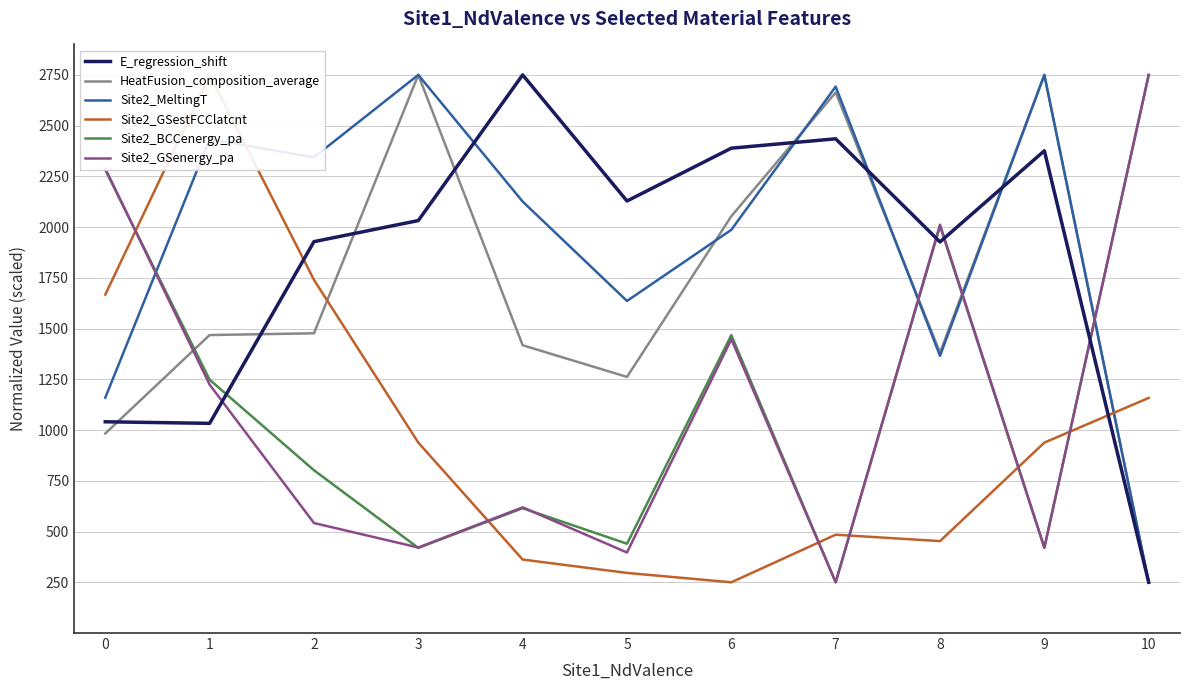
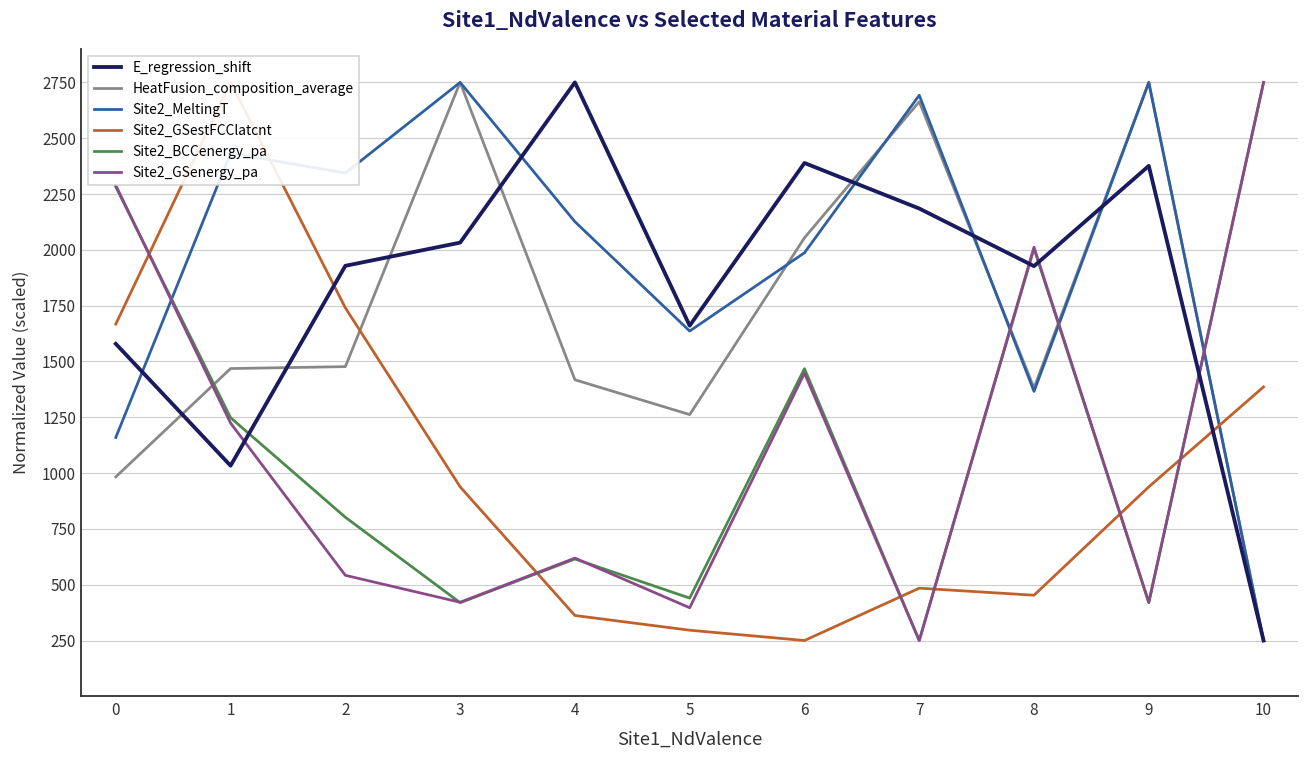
  {
    "E_regression_shift": {
-     "0": 1040,
+     "0": 1580,
      "1": 1030,
      "2": 1930,
      "3": 2030,
      "4": 2750,
-     "5": 2130,
+     "5": 1660,
      "6": 2390,
-     "7": 2440,
+     "7": 2180,
      "8": 1930,
      "9": 2380
    },
    "HeatFusion_composition_average": {
      "0": 980,
      "1": 1470,
      "2": 1480,
      "4": 1420,
      "5": 1260,
      "6": 2050,
      "7": 2660,
      "8": 1380
    },
    "Site2_MeltingT": {
      "0": 1160,
      "4": 2130,
      "5": 1640,
      "6": 1990,
      "7": 2690,
      "8": 1370
    },
    "Site2_GSestFCClatcnt": {
      "0": 1670,
      "2": 1740,
      "3": 940,
      "4": 360,
      "5": 300,
      "6": 250,
      "7": 480,
      "8": 450,
      "9": 940,
-     "10": 1160
+     "10": 1390
    },
    "Site2_BCCenergy_pa": {
      "1": 1250,
      "2": 800,
      "5": 440,
      "6": 1470
    },
    "Site2_GSenergy_pa": {
      "1": 1220,
      "2": 540,
      "5": 400,
      "6": 1450
    }
  }
